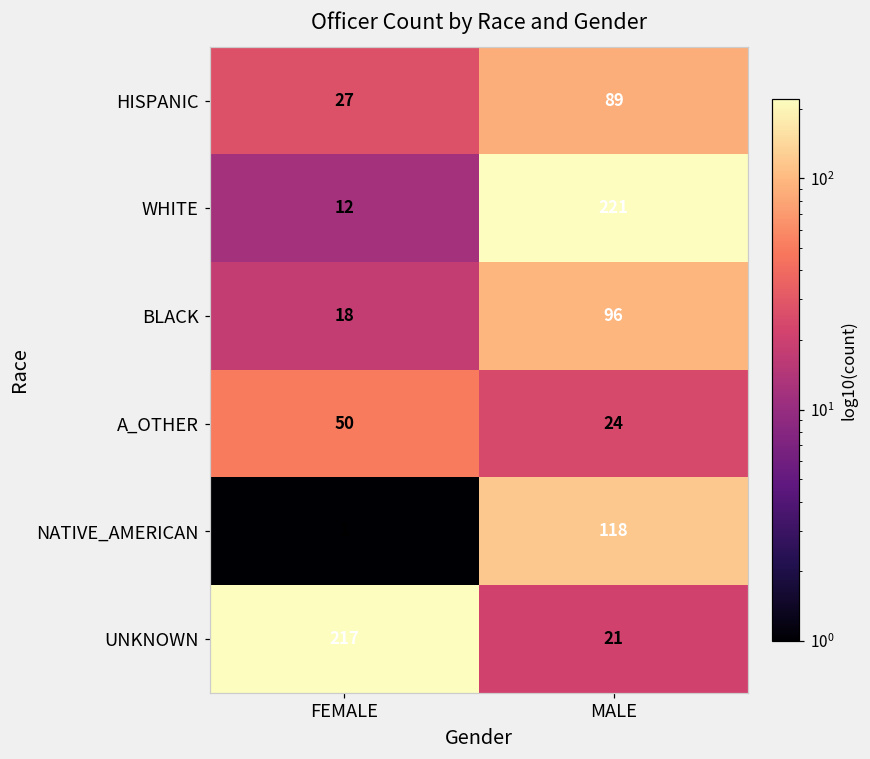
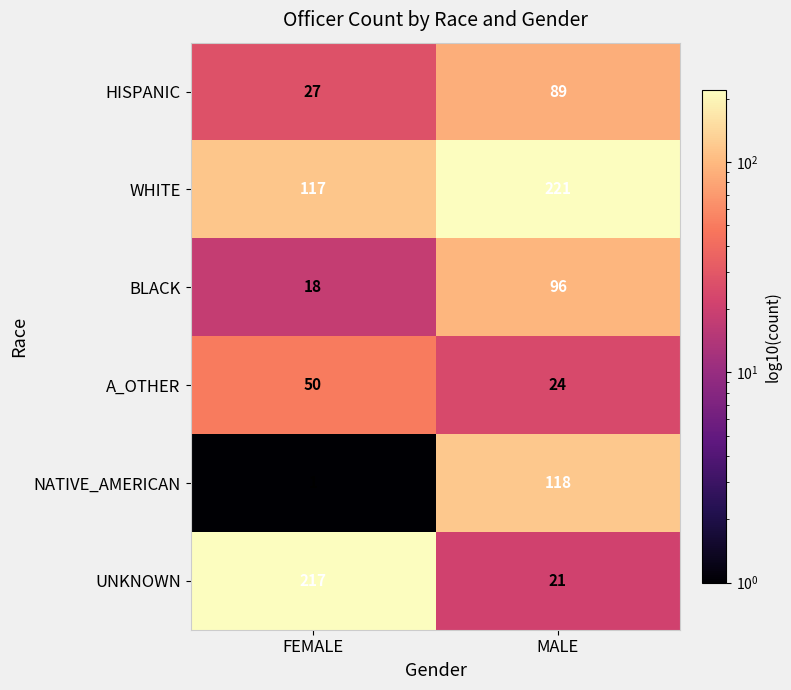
  {
    "HISPANIC": {
      "FEMALE": 27,
      "MALE": 89
    },
    "WHITE": {
-     "FEMALE": 12,
+     "FEMALE": 117,
      "MALE": 221
    },
    "BLACK": {
      "FEMALE": 18,
      "MALE": 96
    },
    "A_OTHER": {
      "FEMALE": 50,
      "MALE": 24
    },
    "NATIVE_AMERICAN": {
      "MALE": 118
    },
    "UNKNOWN": {
      "FEMALE": 217,
      "MALE": 21
    }
  }
